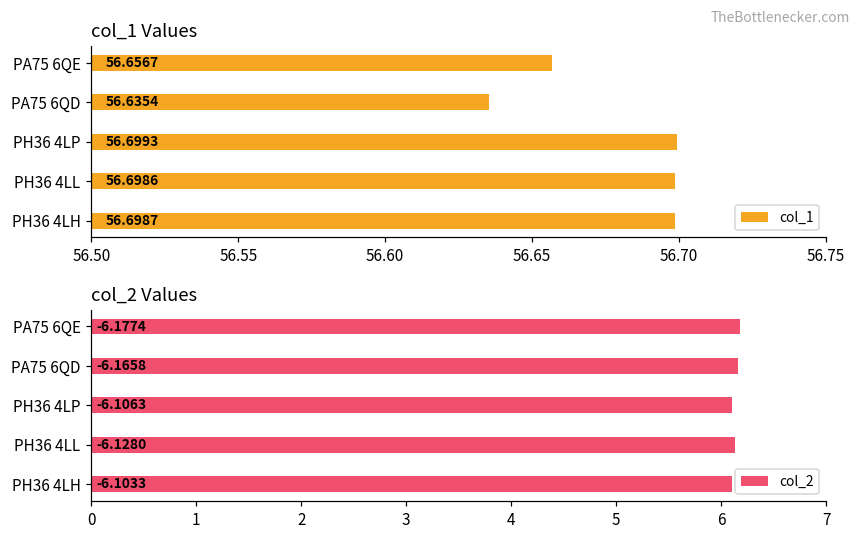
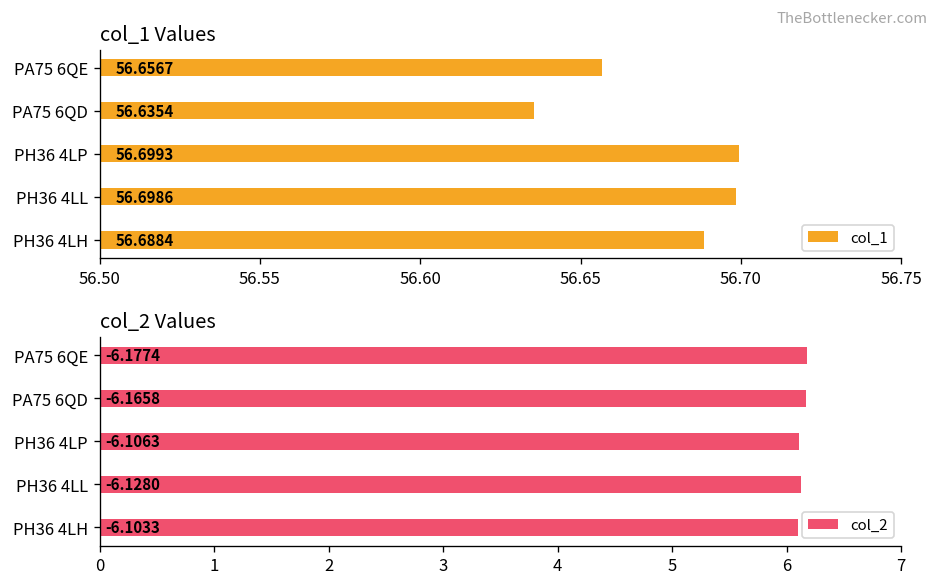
  {
    "col_1 Values": {
      "PA75 6QE": 56.6567,
      "PA75 6QD": 56.6354,
      "PH36 4LP": 56.6993,
      "PH36 4LL": 56.6986,
-     "PH36 4LH": 56.6987
+     "PH36 4LH": 56.6884
    }
  }
